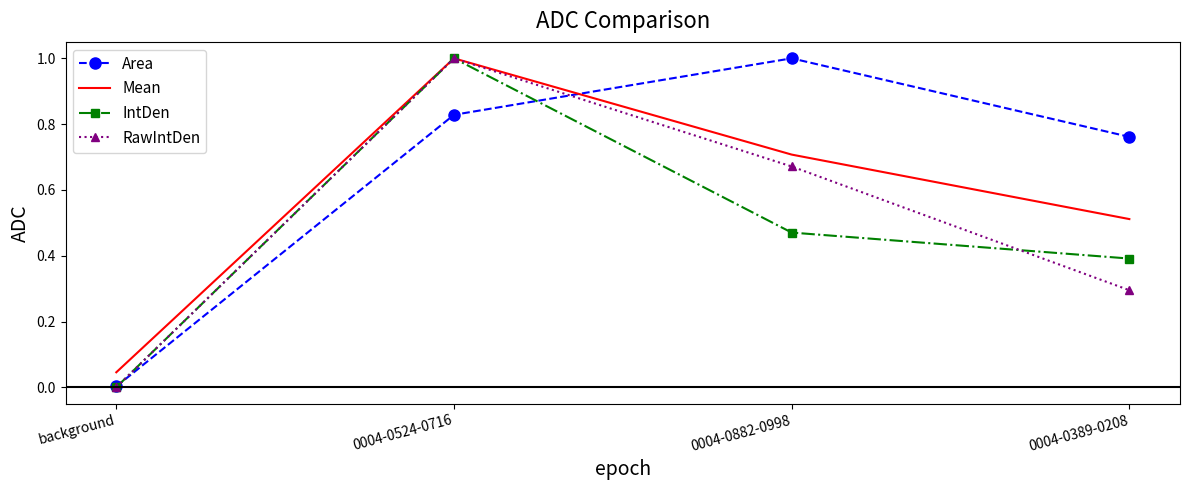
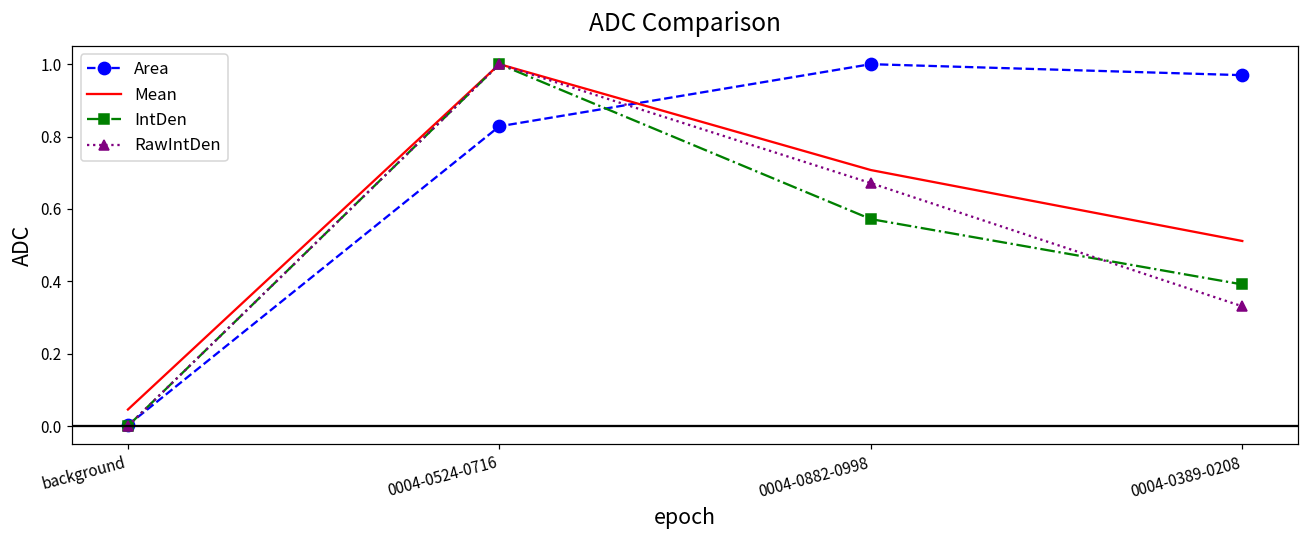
  {
    "Area": {
      "0004-0524-0716": 0.83,
      "0004-0882-0998": 1.00,
-     "0004-0389-0208": 0.76
+     "0004-0389-0208": 0.97
    },
    "Mean": {
      "background": 0.05,
      "0004-0882-0998": 0.71,
      "0004-0389-0208": 0.51
    },
    "IntDen": {
-     "0004-0882-0998": 0.47,
+     "0004-0882-0998": 0.57,
      "0004-0389-0208": 0.39
    },
    "RawIntDen": {
      "0004-0882-0998": 0.67,
-     "0004-0389-0208": 0.30
+     "0004-0389-0208": 0.33
    }
  }
